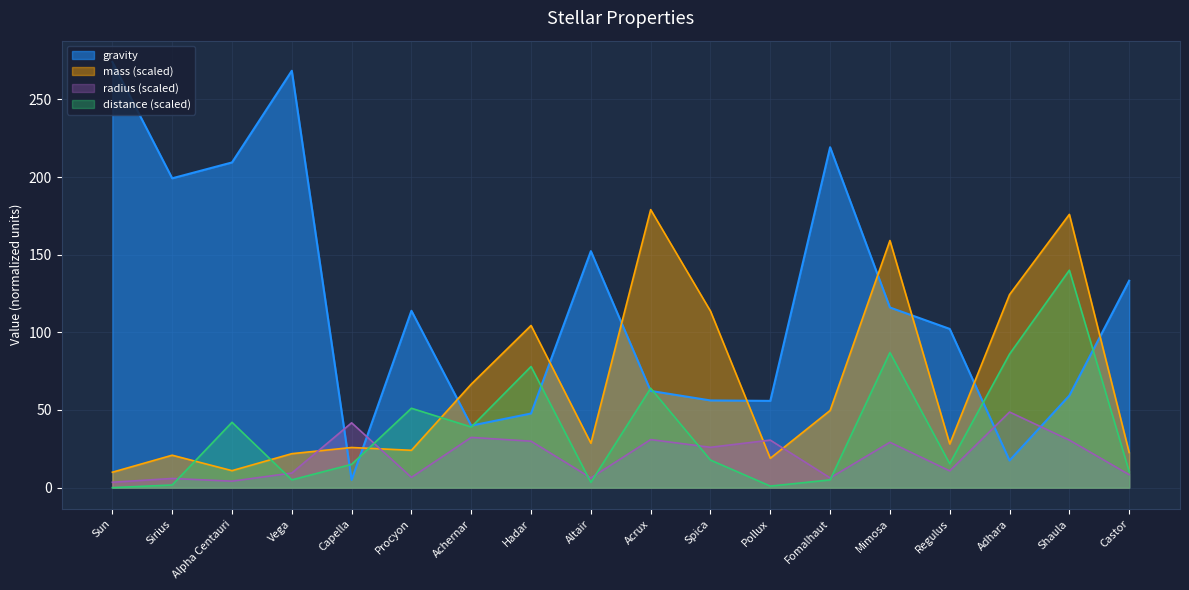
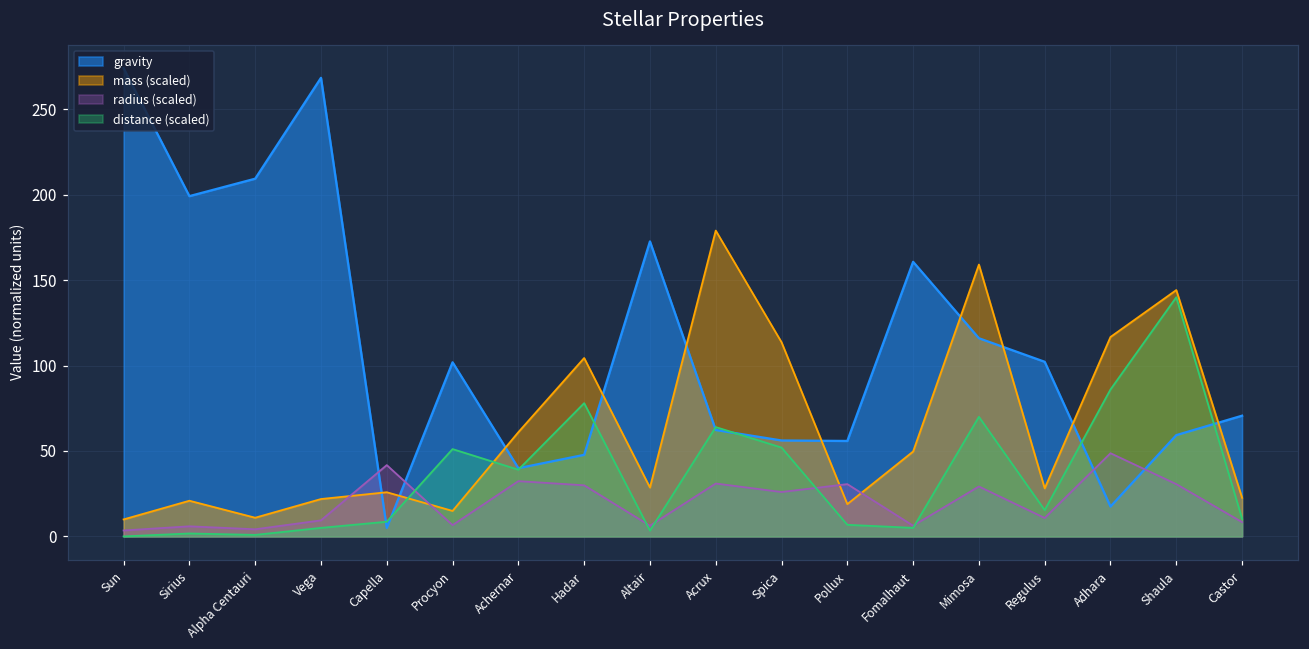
  {
    "gravity": {
      "Sirius": 199,
      "Alpha Centauri": 209,
      "Vega": 268,
      "Capella": 5,
-     "Procyon": 114,
+     "Procyon": 102,
      "Hadar": 48,
-     "Altair": 152,
+     "Altair": 173,
      "Acrux": 62,
      "Spica": 56,
      "Pollux": 56,
-     "Fomalhaut": 219,
+     "Fomalhaut": 161,
      "Mimosa": 116,
      "Regulus": 102,
      "Adhara": 17,
      "Shaula": 59,
-     "Castor": 133
+     "Castor": 71
    },
    "mass (scaled)": {
      "Sun": 10,
      "Sirius": 21,
      "Alpha Centauri": 11,
      "Vega": 22,
      "Capella": 26,
-     "Procyon": 24,
-     "Achernar": 67,
+     "Procyon": 15,
+     "Achernar": 61,
      "Hadar": 104,
      "Altair": 29,
      "Acrux": 179,
      "Spica": 114,
      "Pollux": 19,
      "Fomalhaut": 50,
      "Mimosa": 159,
      "Regulus": 28,
-     "Adhara": 124,
-     "Shaula": 176,
+     "Adhara": 117,
+     "Shaula": 144,
      "Castor": 23
    },
    "radius (scaled)": {
      "Sun": 3,
      "Sirius": 6,
      "Alpha Centauri": 4,
      "Vega": 9,
      "Capella": 42,
      "Procyon": 7,
      "Achernar": 32,
      "Hadar": 30,
      "Altair": 6,
      "Acrux": 31,
      "Spica": 26,
      "Pollux": 31,
      "Mimosa": 29,
      "Regulus": 11,
      "Adhara": 49,
      "Shaula": 31,
      "Castor": 8
    },
    "distance (scaled)": {
      "Sun": 0,
      "Sirius": 2,
-     "Alpha Centauri": 42,
+     "Alpha Centauri": 1,
      "Vega": 5,
-     "Capella": 15,
+     "Capella": 9,
      "Procyon": 51,
      "Hadar": 78,
      "Altair": 3,
      "Acrux": 64,
-     "Spica": 18,
-     "Pollux": 1,
-     "Mimosa": 87,
+     "Spica": 52,
+     "Pollux": 7,
+     "Mimosa": 70,
      "Regulus": 15,
      "Adhara": 86,
      "Shaula": 140,
      "Castor": 10
    }
  }
